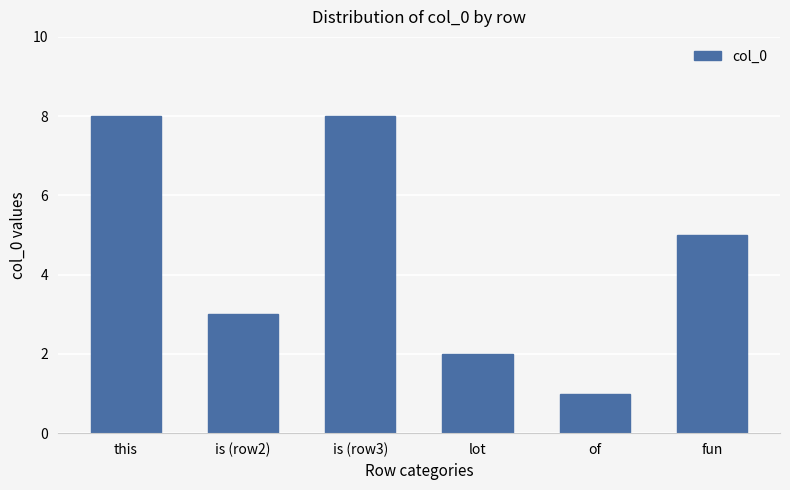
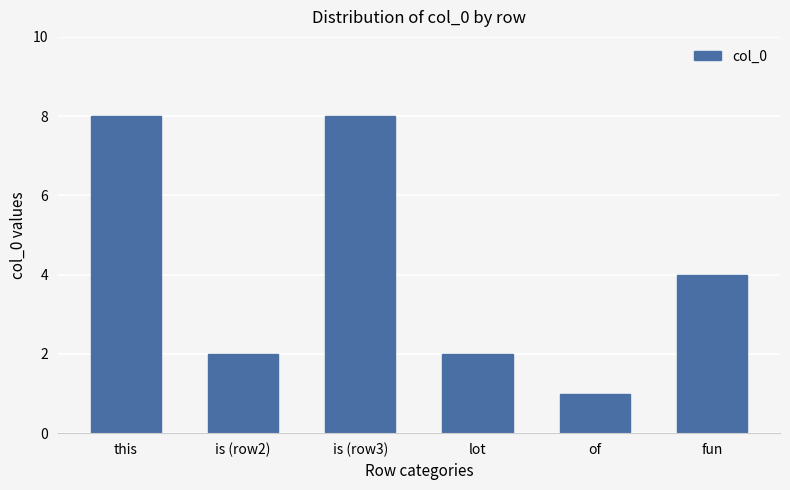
  {
    "this": 8,
-   "is (row2)": 3,
+   "is (row2)": 2,
    "is (row3)": 8,
    "lot": 2,
    "of": 1,
-   "fun": 5
+   "fun": 4
  }
